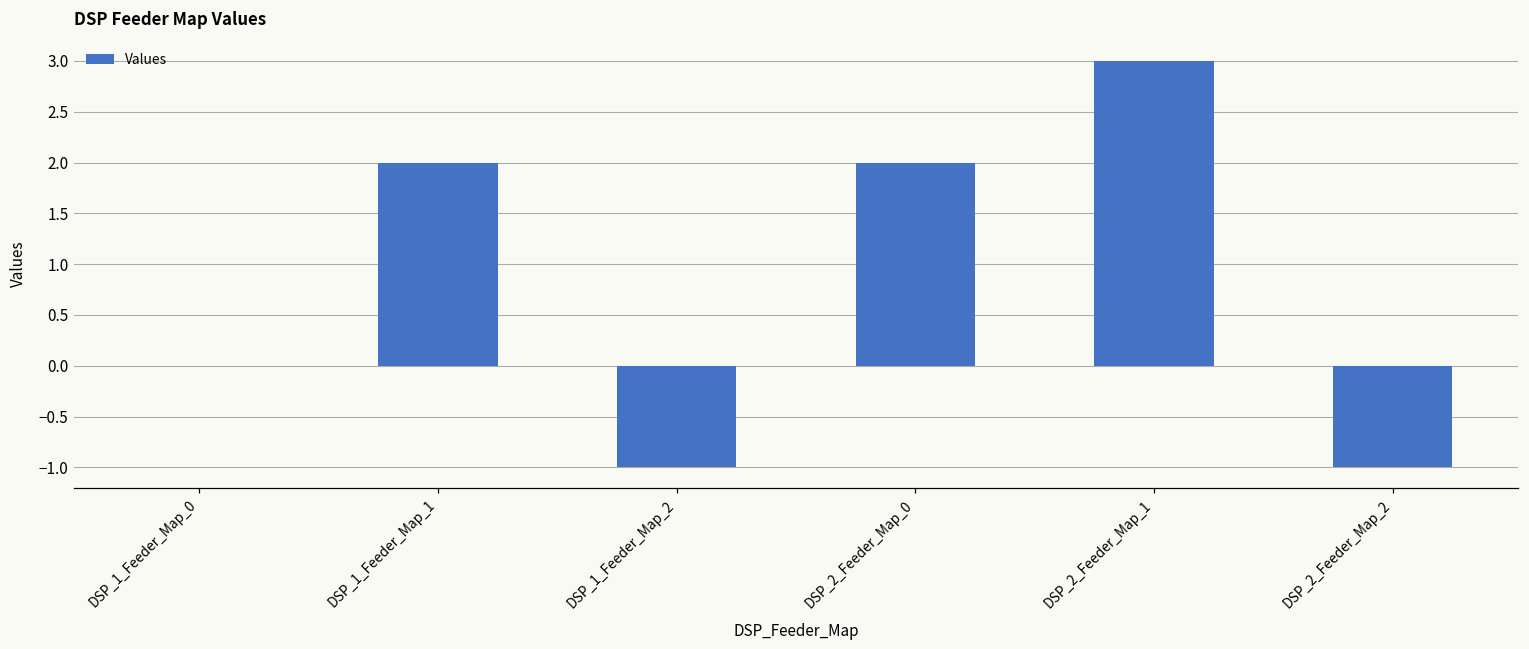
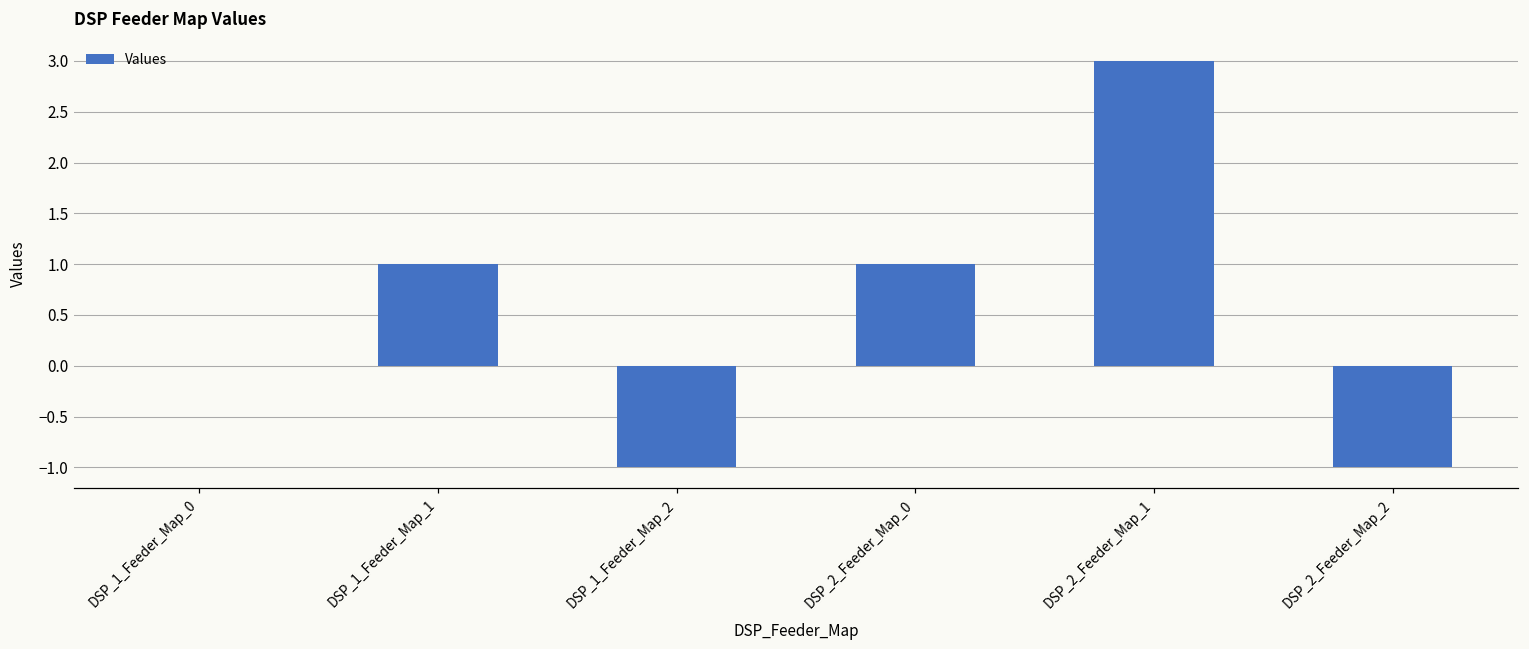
  {
    "DSP_1_Feeder_Map_0": 0,
-   "DSP_1_Feeder_Map_1": 2,
+   "DSP_1_Feeder_Map_1": 1,
    "DSP_1_Feeder_Map_2": -1,
-   "DSP_2_Feeder_Map_0": 2,
+   "DSP_2_Feeder_Map_0": 1,
    "DSP_2_Feeder_Map_1": 3,
    "DSP_2_Feeder_Map_2": -1
  }
